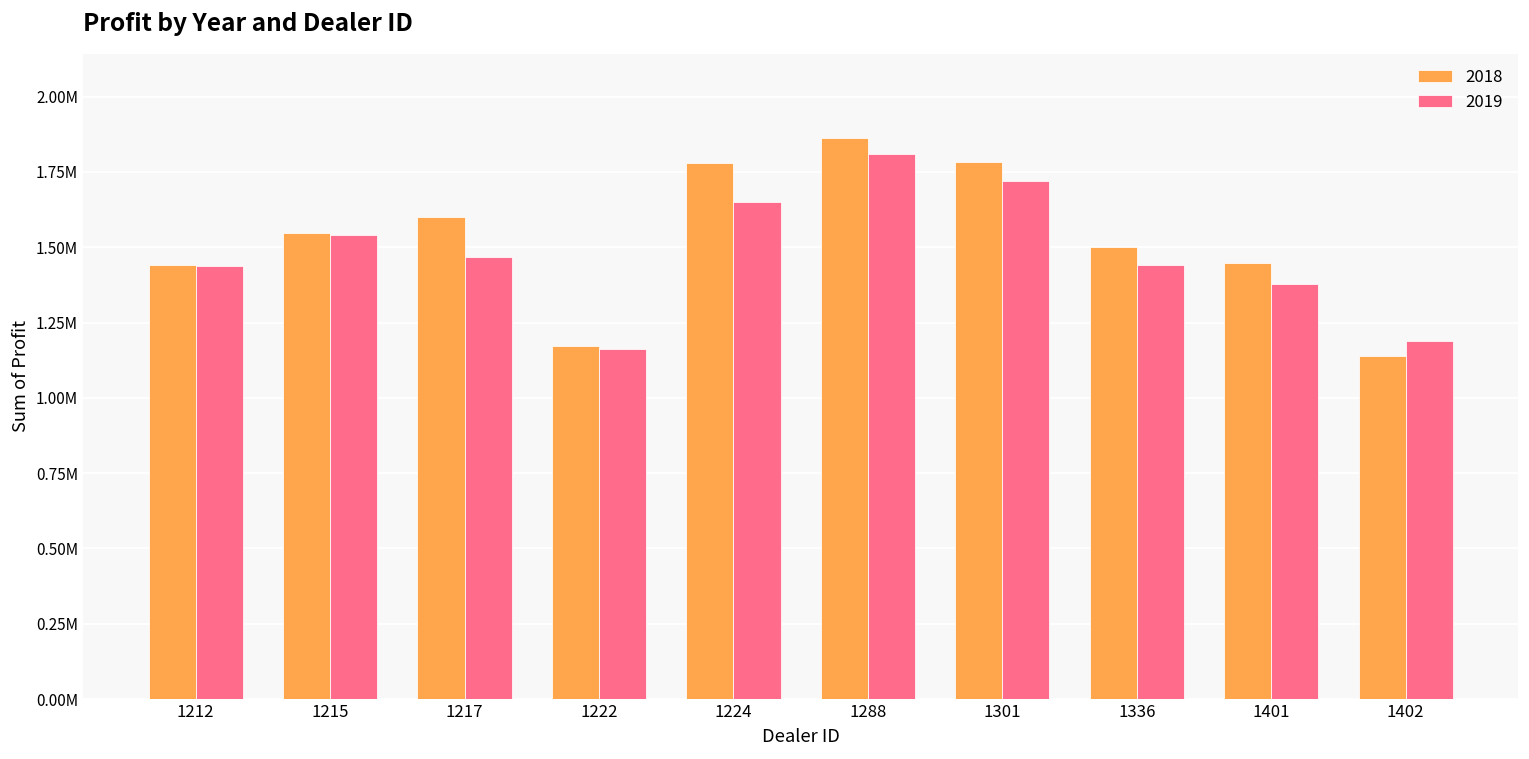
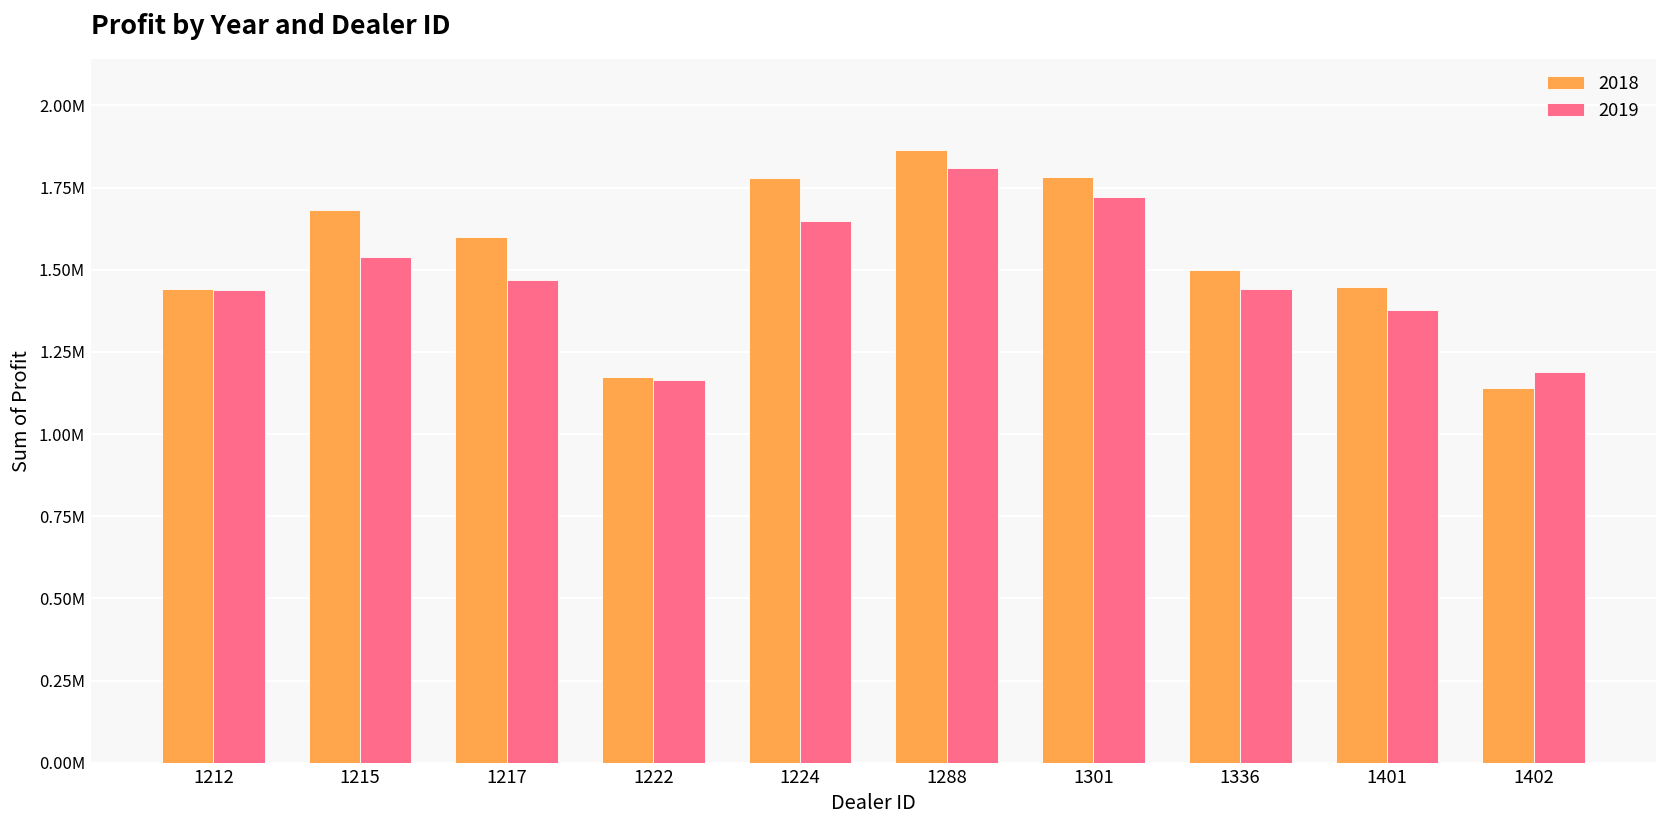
  {
    "2018": {
      "1212": 1440000,
-     "1215": 1550000,
+     "1215": 1680000,
      "1217": 1600000,
      "1222": 1170000,
      "1224": 1780000,
      "1288": 1860000,
      "1301": 1780000,
      "1336": 1500000,
      "1401": 1450000,
      "1402": 1140000
    },
    "2019": {
      "1212": 1440000,
      "1215": 1540000,
      "1217": 1470000,
      "1222": 1160000,
      "1224": 1650000,
      "1288": 1810000,
      "1301": 1720000,
      "1336": 1440000,
      "1401": 1380000,
      "1402": 1190000
    }
  }
